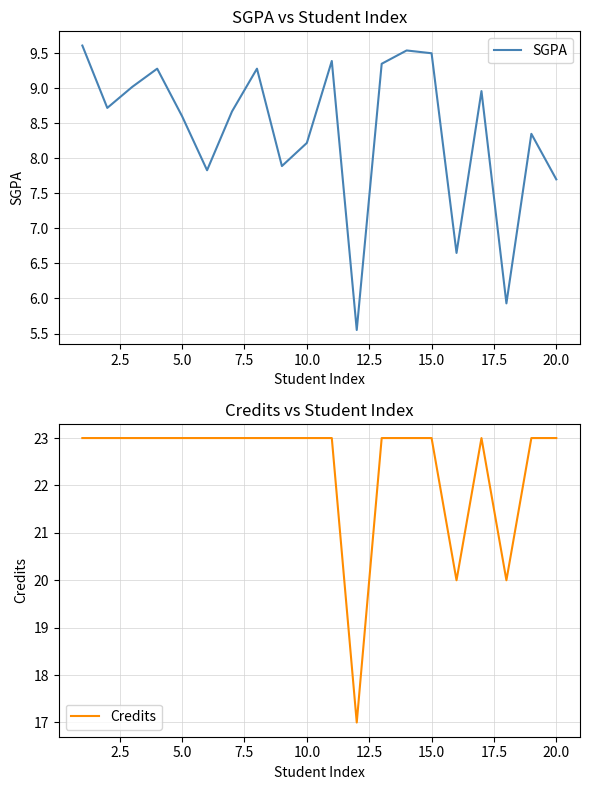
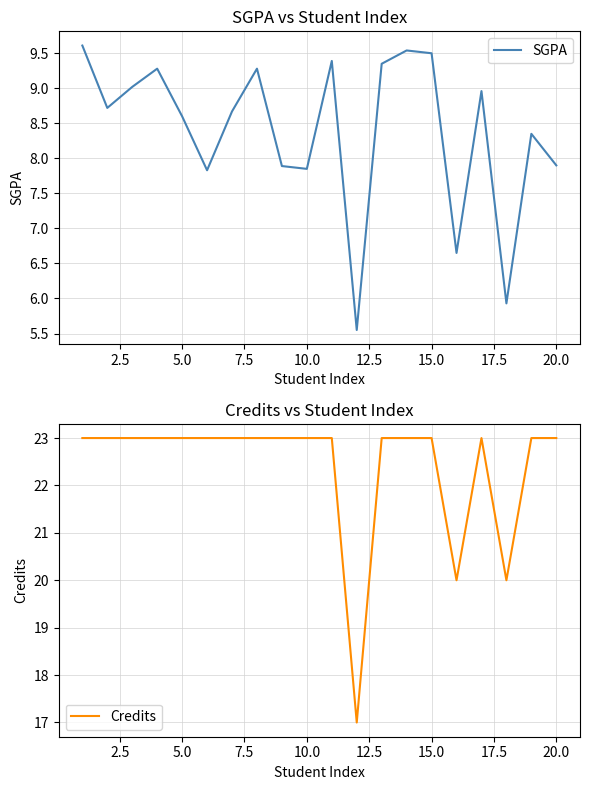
  {
    "SGPA vs Student Index": {
      "5.0": 8.6,
-     "10.0": 8.2,
+     "10.0": 7.9,
      "15.0": 9.5,
-     "20.0": 7.7
+     "20.0": 7.9
    },
    "Credits vs Student Index": {
      "5.0": 23.0,
      "10.0": 23.0,
      "15.0": 23.0,
      "20.0": 23.0
    }
  }
